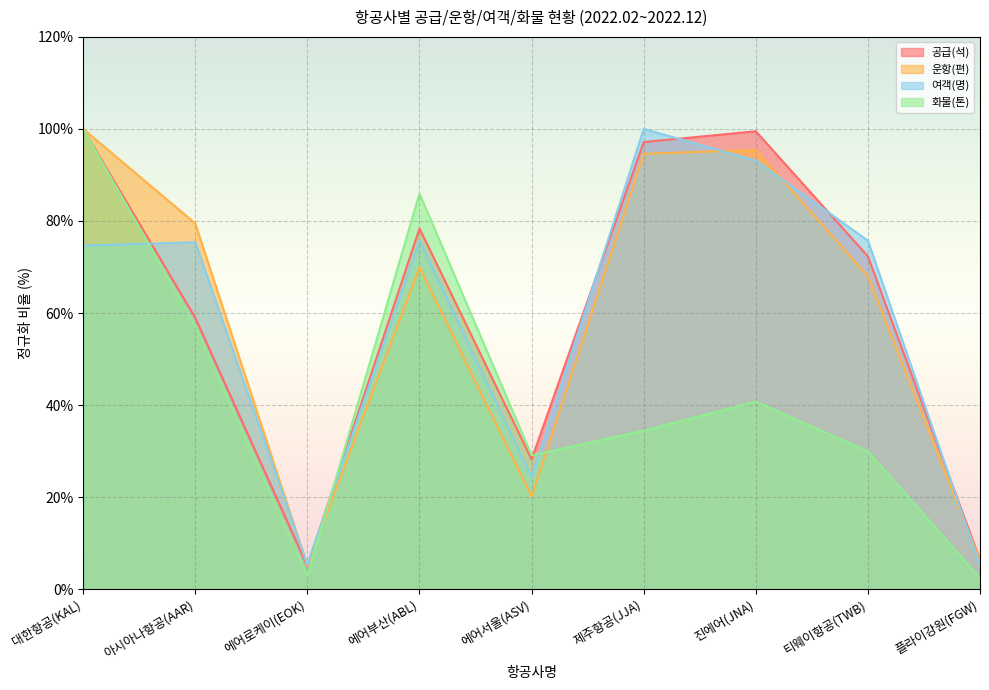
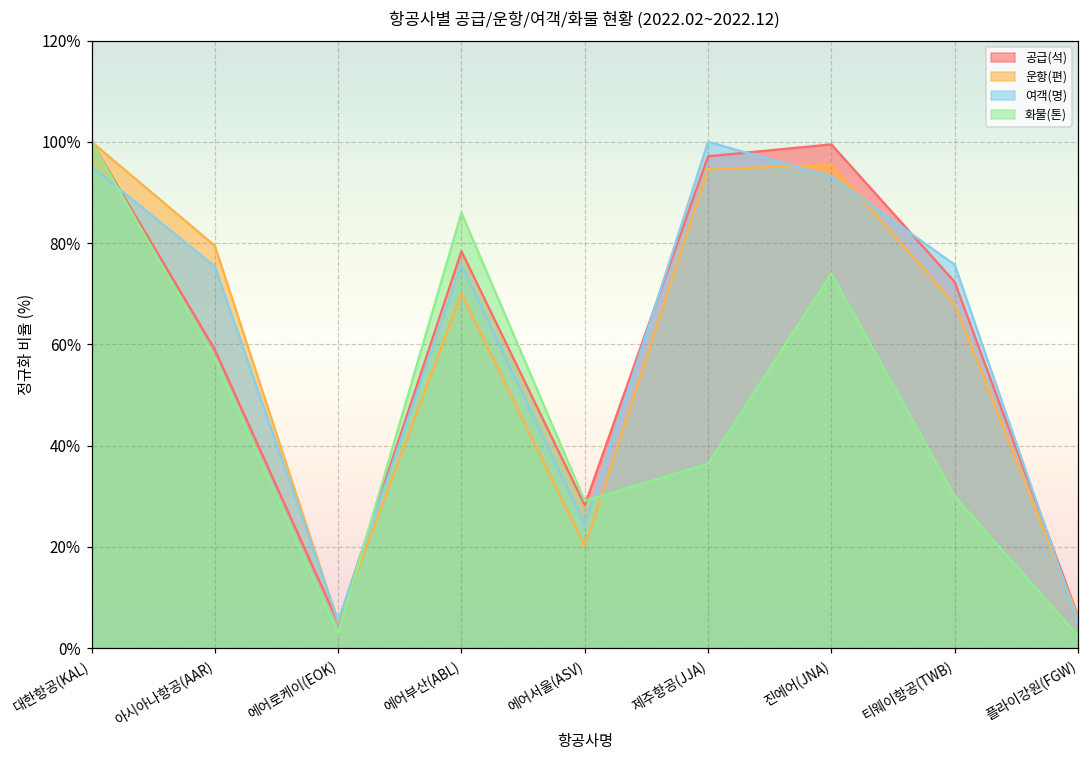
  {
    "공급(석)": {
      "아시아나항공(AAR)": "59%",
      "에어부산(ABL)": "78%",
      "에어서울(ASV)": "28%",
      "제주항공(JJA)": "97%",
      "진에어(JNA)": "99%",
      "티웨이항공(TWB)": "72%"
    },
    "운항(편)": {
      "아시아나항공(AAR)": "79%",
      "에어부산(ABL)": "70%",
      "에어서울(ASV)": "20%",
      "제주항공(JJA)": "95%",
      "진에어(JNA)": "95%",
      "티웨이항공(TWB)": "68%"
    },
    "여객(명)": {
-     "대한항공(KAL)": "75%",
+     "대한항공(KAL)": "95%",
      "아시아나항공(AAR)": "75%",
      "에어부산(ABL)": "76%",
      "에어서울(ASV)": "24%",
      "제주항공(JJA)": "100%",
      "진에어(JNA)": "93%",
      "티웨이항공(TWB)": "76%",
      "플라이강원(FGW)": "5%"
    },
    "화물(톤)": {
      "아시아나항공(AAR)": "57%",
      "에어로케이(EOK)": "3%",
      "에어부산(ABL)": "86%",
      "에어서울(ASV)": "29%",
-     "제주항공(JJA)": "34%",
-     "진에어(JNA)": "41%",
+     "제주항공(JJA)": "36%",
+     "진에어(JNA)": "74%",
      "티웨이항공(TWB)": "30%",
      "플라이강원(FGW)": "2%"
    }
  }
